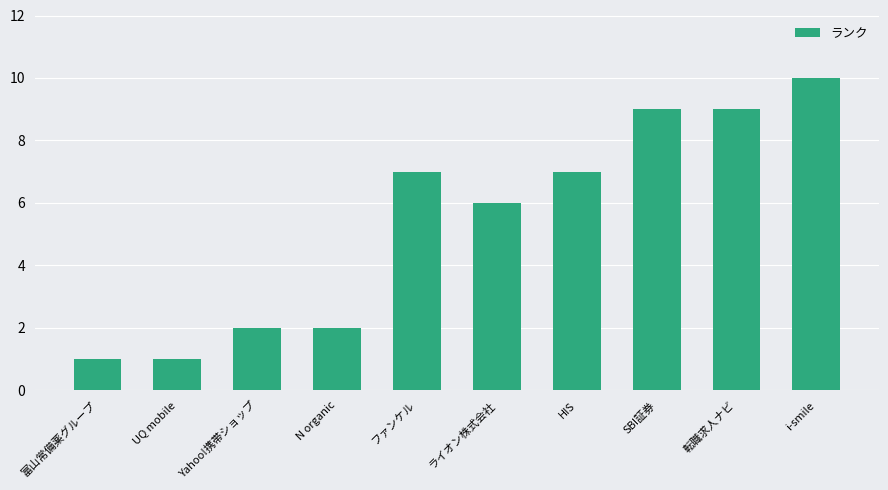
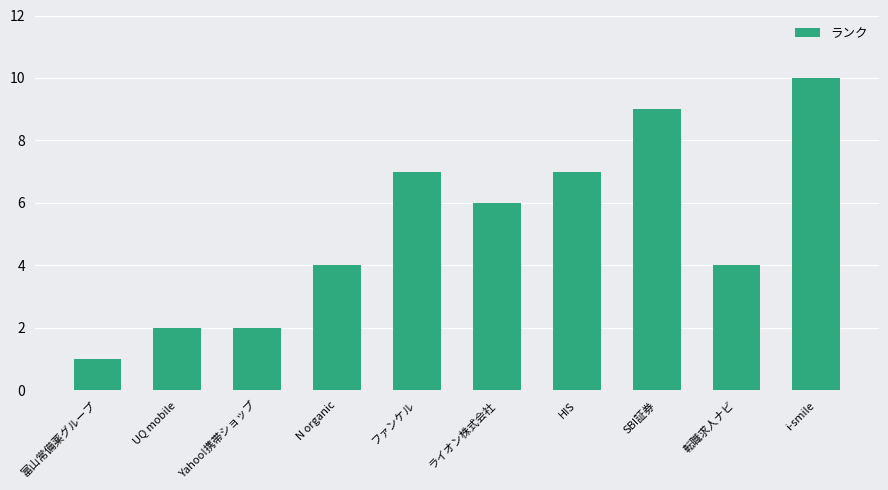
  {
    "富山常備薬グループ": 1,
-   "UQ mobile": 1,
+   "UQ mobile": 2,
    "Yahoo!携帯ショップ": 2,
-   "N organic": 2,
+   "N organic": 4,
    "ファンケル": 7,
    "ライオン株式会社": 6,
    "HIS": 7,
    "SBI証券": 9,
-   "転職求人ナビ": 9,
+   "転職求人ナビ": 4,
    "i-smile": 10
  }
